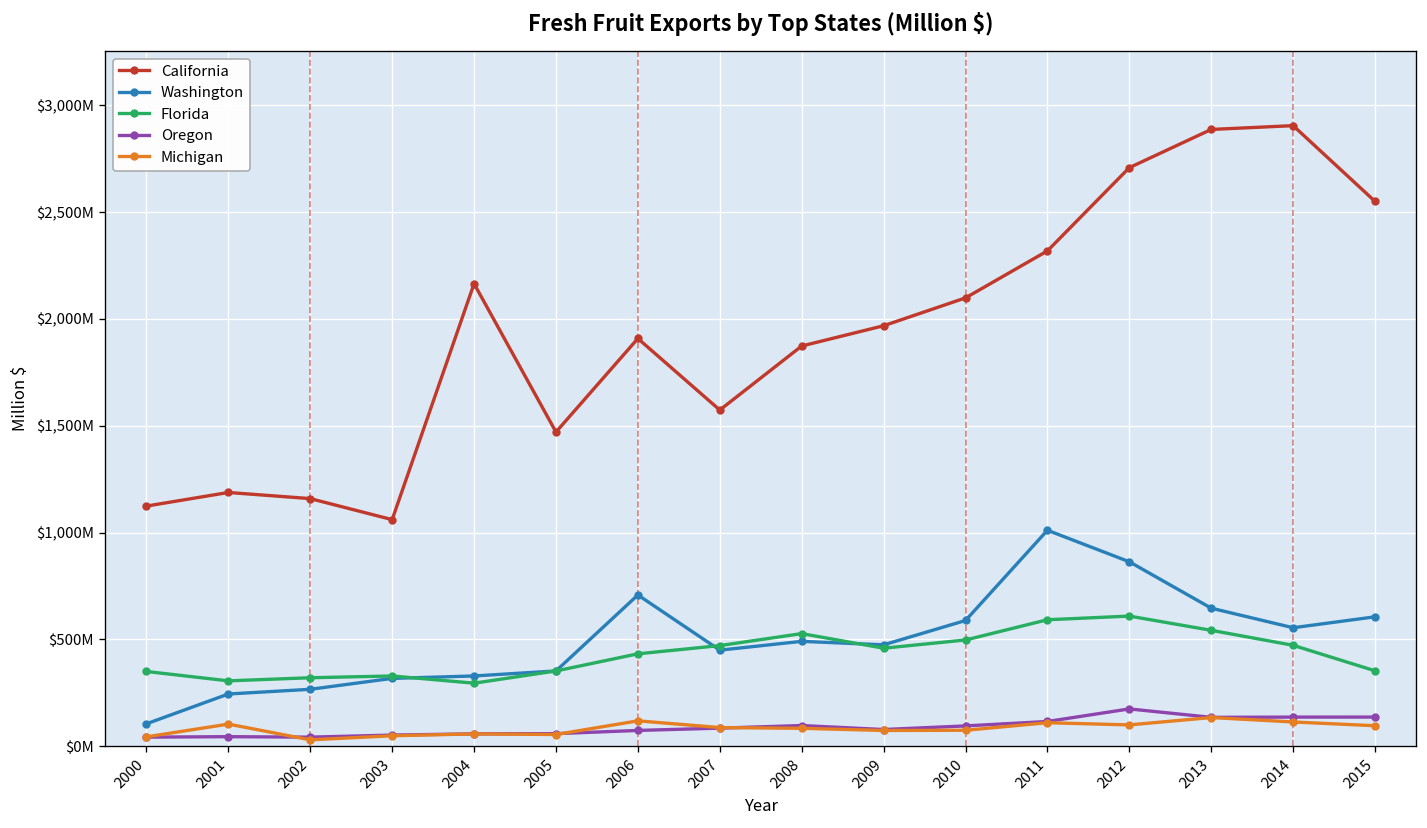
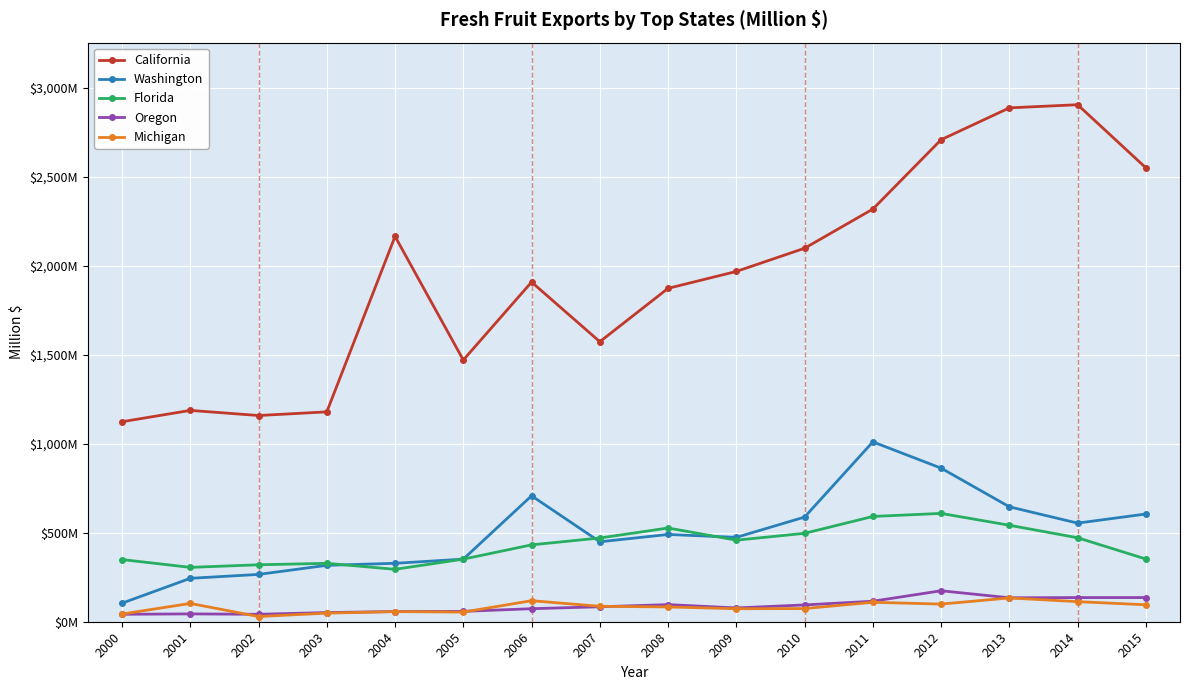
  {
    "California": {
      "2000": "$1,120,000,000",
      "2001": "$1,190,000,000",
      "2002": "$1,160,000,000",
-     "2003": "$1,060,000,000",
+     "2003": "$1,180,000,000",
      "2004": "$2,170,000,000",
      "2005": "$1,470,000,000",
      "2006": "$1,910,000,000",
      "2007": "$1,570,000,000",
      "2008": "$1,870,000,000",
      "2009": "$1,970,000,000",
      "2010": "$2,100,000,000",
      "2011": "$2,320,000,000",
      "2012": "$2,710,000,000",
      "2013": "$2,890,000,000",
      "2014": "$2,910,000,000",
      "2015": "$2,550,000,000"
    },
    "Washington": {
      "2000": "$100,000,000",
      "2001": "$240,000,000",
      "2002": "$270,000,000",
      "2004": "$330,000,000",
      "2006": "$710,000,000",
      "2007": "$450,000,000",
      "2008": "$490,000,000",
      "2009": "$470,000,000",
      "2010": "$590,000,000",
      "2011": "$1,010,000,000",
      "2012": "$860,000,000",
      "2013": "$650,000,000",
      "2014": "$550,000,000",
      "2015": "$610,000,000"
    },
    "Florida": {
      "2000": "$350,000,000",
      "2001": "$310,000,000",
      "2002": "$320,000,000",
      "2004": "$290,000,000",
      "2006": "$430,000,000",
      "2007": "$470,000,000",
      "2008": "$530,000,000",
      "2009": "$460,000,000",
      "2010": "$500,000,000",
      "2011": "$590,000,000",
      "2012": "$610,000,000",
      "2013": "$540,000,000",
      "2014": "$470,000,000",
      "2015": "$350,000,000"
    },
    "Oregon": {
      "2001": "$40,000,000",
      "2006": "$70,000,000",
      "2010": "$90,000,000",
      "2012": "$170,000,000",
      "2014": "$140,000,000",
      "2015": "$140,000,000"
    },
    "Michigan": {
      "2001": "$100,000,000",
      "2006": "$120,000,000",
      "2010": "$70,000,000",
      "2012": "$100,000,000",
      "2014": "$110,000,000",
      "2015": "$100,000,000"
    }
  }
